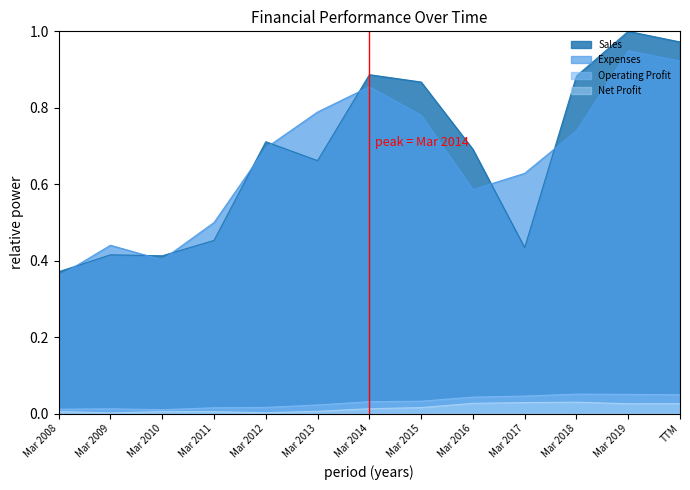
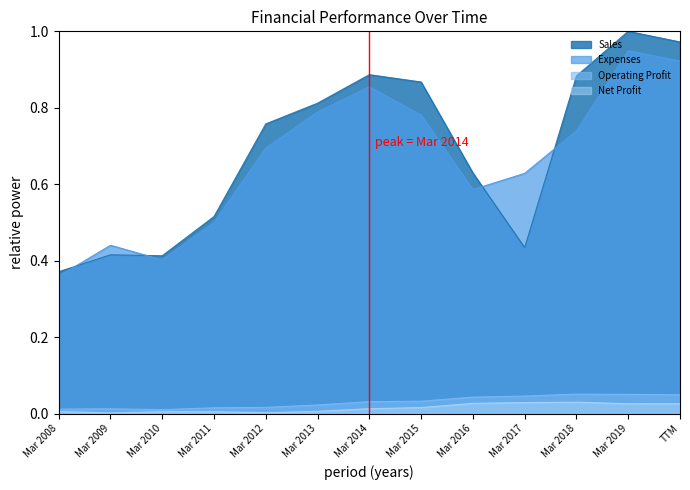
  {
    "Sales": {
      "Mar 2008": 0.37,
      "Mar 2009": 0.42,
      "Mar 2010": 0.41,
-     "Mar 2011": 0.45,
-     "Mar 2012": 0.71,
-     "Mar 2013": 0.66,
+     "Mar 2011": 0.52,
+     "Mar 2012": 0.76,
+     "Mar 2013": 0.81,
      "Mar 2014": 0.89,
      "Mar 2015": 0.87,
-     "Mar 2016": 0.69,
+     "Mar 2016": 0.63,
      "Mar 2017": 0.43,
      "Mar 2018": 0.88,
      "Mar 2019": 1.00,
      "TTM": 0.97
    }
  }
